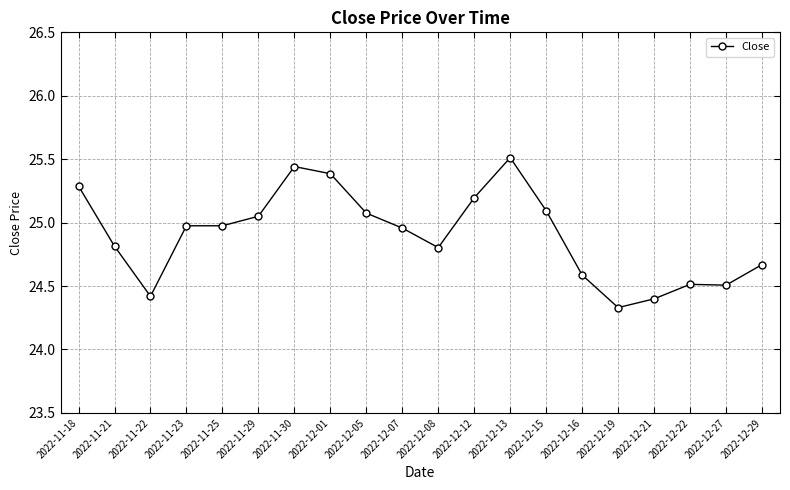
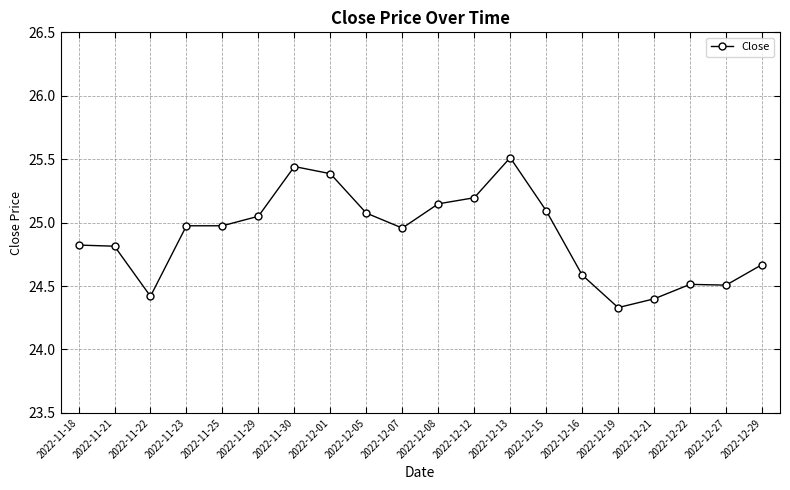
  {
-   "2022-11-18": 25.29,
+   "2022-11-18": 24.82,
    "2022-11-21": 24.81,
    "2022-11-22": 24.42,
    "2022-11-23": 24.98,
    "2022-11-25": 24.98,
    "2022-11-29": 25.05,
    "2022-11-30": 25.44,
    "2022-12-01": 25.39,
    "2022-12-05": 25.08,
    "2022-12-07": 24.96,
-   "2022-12-08": 24.80,
+   "2022-12-08": 25.15,
    "2022-12-12": 25.20,
    "2022-12-13": 25.51,
    "2022-12-15": 25.09,
    "2022-12-16": 24.59,
    "2022-12-19": 24.33,
    "2022-12-21": 24.40,
    "2022-12-22": 24.51,
    "2022-12-27": 24.51,
    "2022-12-29": 24.67
  }
